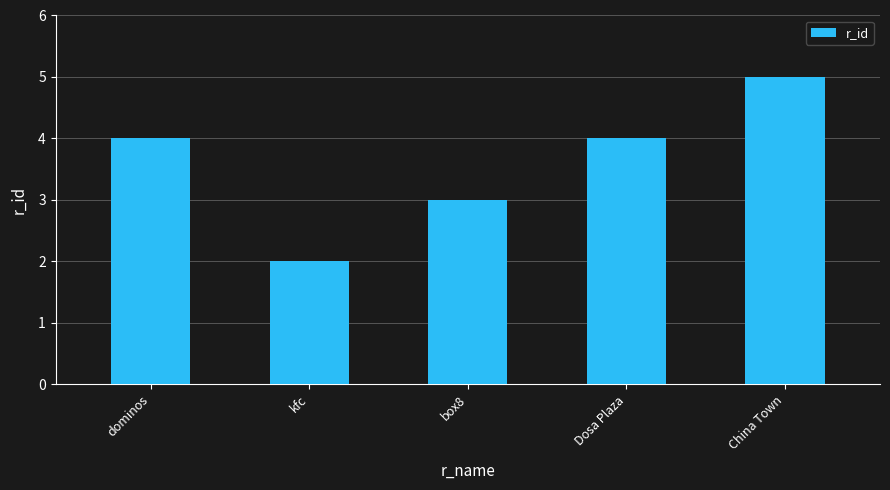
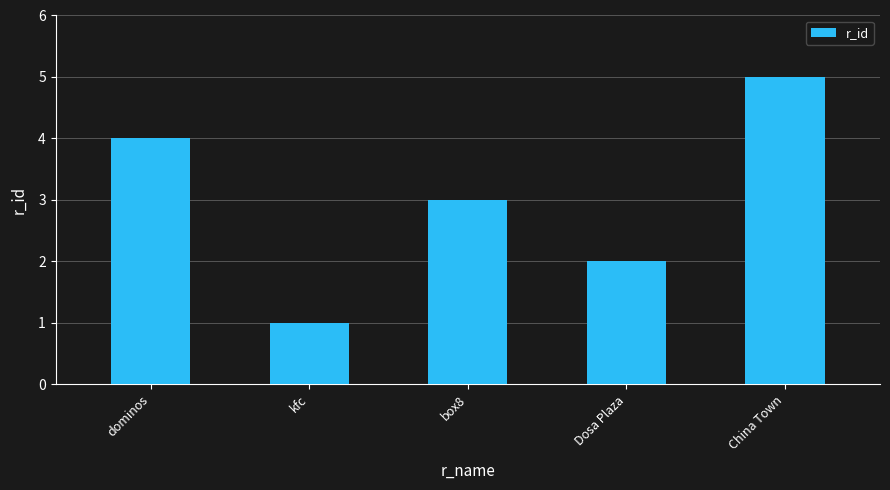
  {
    "dominos": 4,
-   "kfc": 2,
+   "kfc": 1,
    "box8": 3,
-   "Dosa Plaza": 4,
+   "Dosa Plaza": 2,
    "China Town": 5
  }
